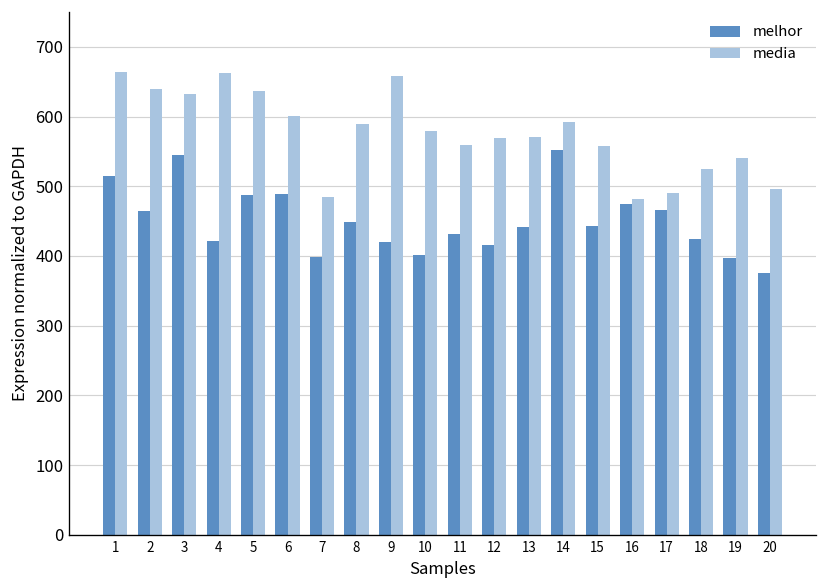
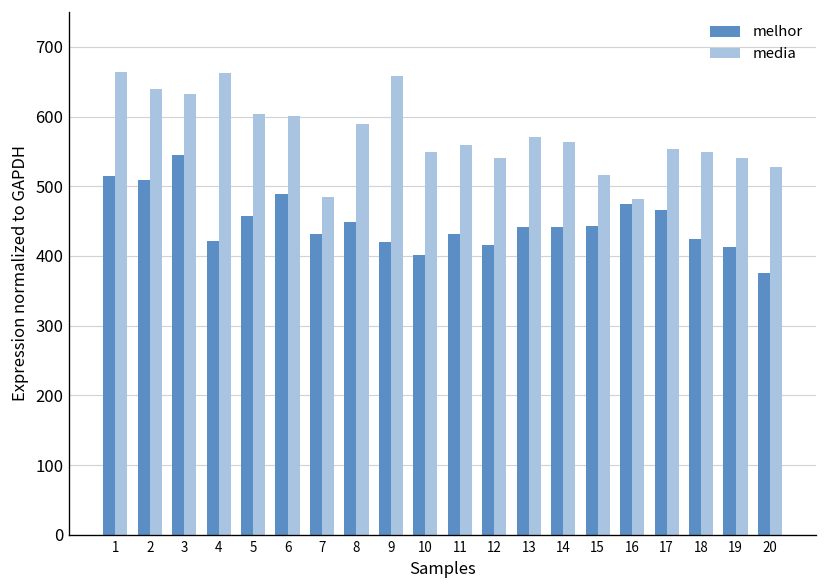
  {
    "melhor": {
      "1": 520,
-     "2": 470,
+     "2": 510,
      "3": 550,
      "4": 420,
-     "5": 490,
+     "5": 460,
      "6": 490,
-     "7": 400,
+     "7": 430,
      "8": 450,
      "9": 420,
      "10": 400,
      "11": 430,
      "12": 420,
      "13": 440,
-     "14": 550,
+     "14": 440,
      "15": 440,
      "16": 480,
      "17": 470,
      "18": 420,
-     "19": 400,
+     "19": 410,
      "20": 380
    },
    "media": {
      "1": 660,
      "2": 640,
      "3": 630,
      "4": 660,
-     "5": 640,
+     "5": 600,
      "6": 600,
      "7": 480,
      "8": 590,
      "9": 660,
-     "10": 580,
+     "10": 550,
      "11": 560,
-     "12": 570,
+     "12": 540,
      "13": 570,
-     "14": 590,
-     "15": 560,
+     "14": 560,
+     "15": 520,
      "16": 480,
-     "17": 490,
-     "18": 520,
+     "17": 550,
+     "18": 550,
      "19": 540,
-     "20": 500
+     "20": 530
    }
  }
